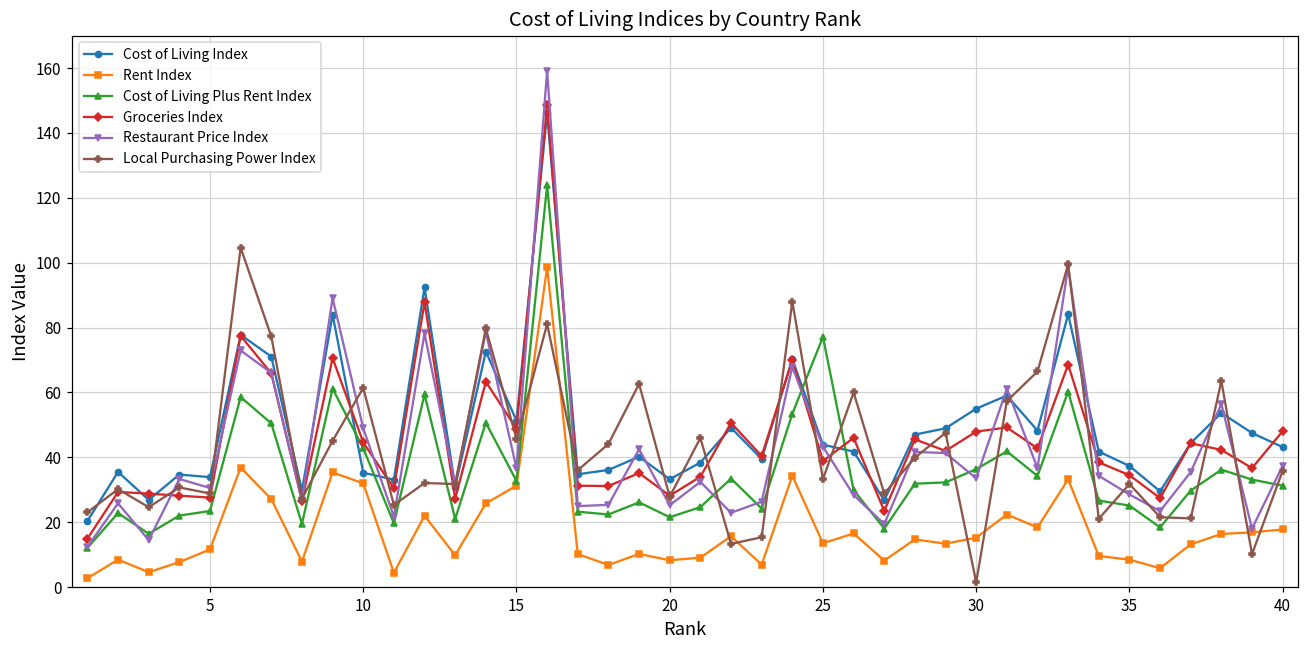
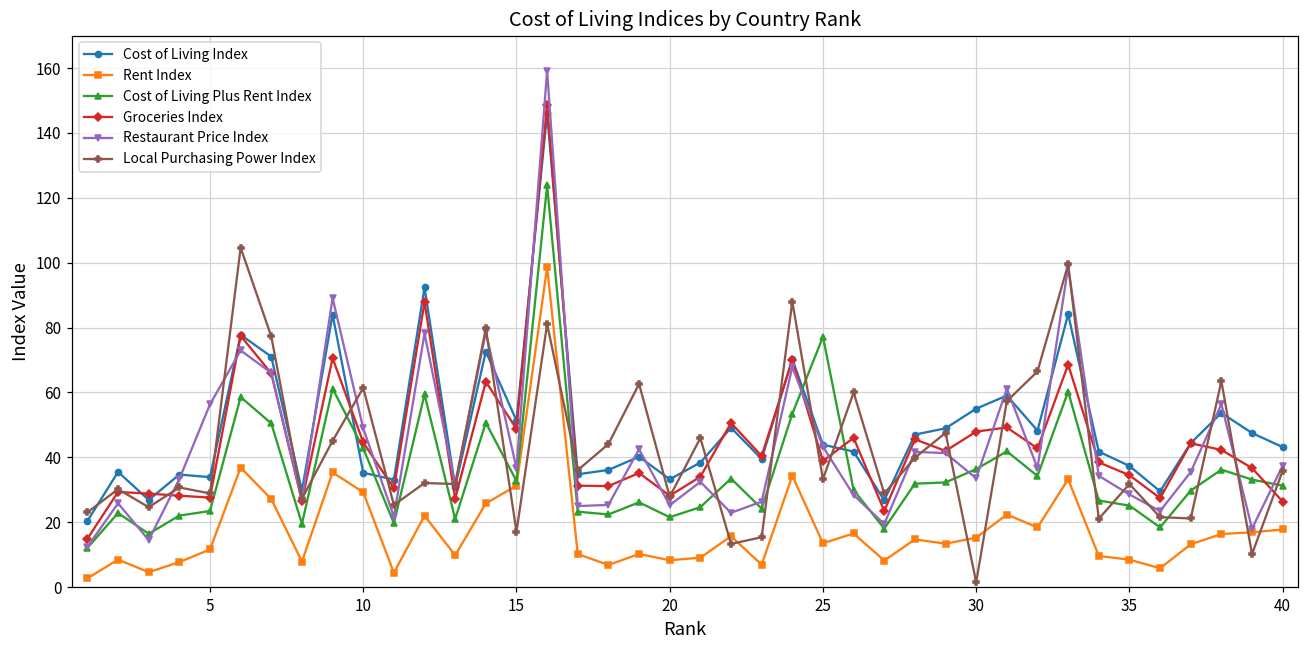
  {
    "Cost of Living Index": {
      "5": 34,
      "10": 35,
      "15": 51,
      "20": 33,
      "30": 55,
      "35": 37,
      "40": 43
    },
    "Rent Index": {
      "5": 12,
-     "10": 32,
+     "10": 29,
      "15": 31,
      "20": 8,
      "25": 14,
      "30": 15,
      "35": 8,
      "40": 18
    },
    "Cost of Living Plus Rent Index": {
      "5": 23,
      "10": 43,
      "15": 33,
      "20": 22,
      "25": 77,
      "30": 36,
      "35": 25,
      "40": 31
    },
    "Groceries Index": {
      "5": 28,
      "10": 45,
      "15": 49,
      "25": 39,
      "30": 48,
      "35": 34,
-     "40": 48
+     "40": 26
    },
    "Restaurant Price Index": {
-     "5": 31,
+     "5": 56,
      "10": 49,
      "15": 37,
      "20": 25,
      "30": 34,
      "35": 29,
      "40": 37
    },
    "Local Purchasing Power Index": {
      "5": 29,
      "10": 61,
-     "15": 46,
+     "15": 17,
      "25": 33,
      "30": 1,
      "35": 32,
      "40": 36
    }
  }
